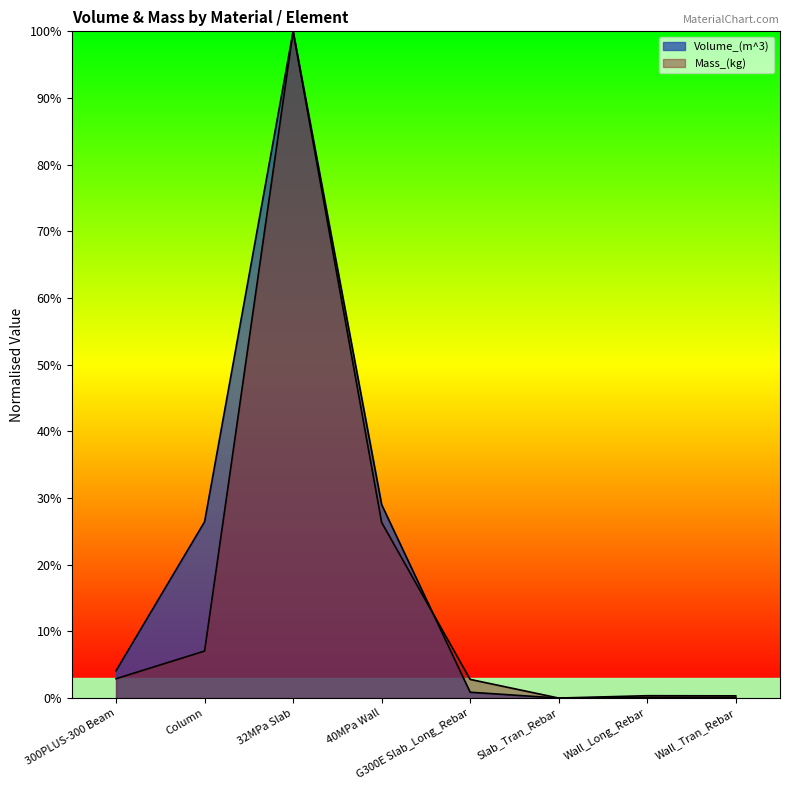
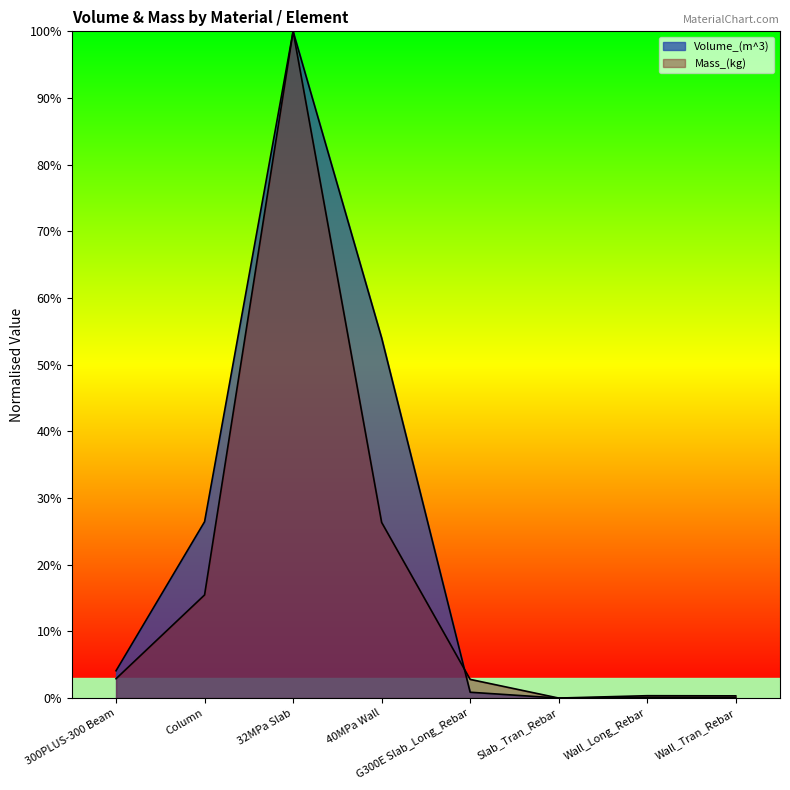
  {
    "Volume_(m^3)": {
      "300PLUS-300 Beam": "4%",
      "Column": "26%",
-     "40MPa Wall": "29%"
+     "40MPa Wall": "54%"
    },
    "Mass_(kg)": {
-     "Column": "7%",
+     "Column": "15%",
      "40MPa Wall": "26%"
    }
  }
